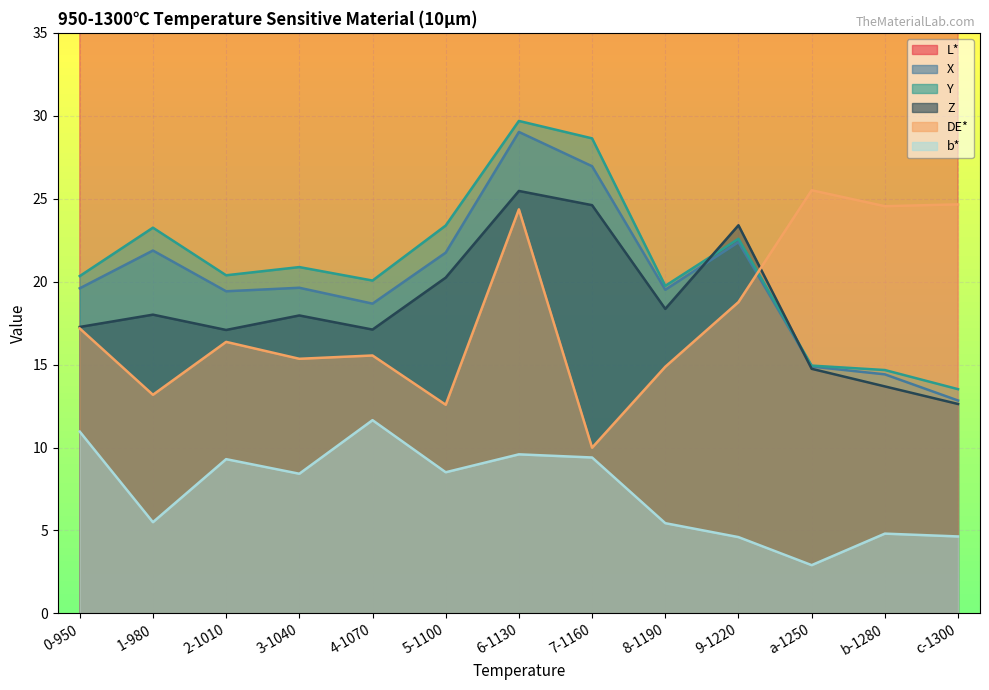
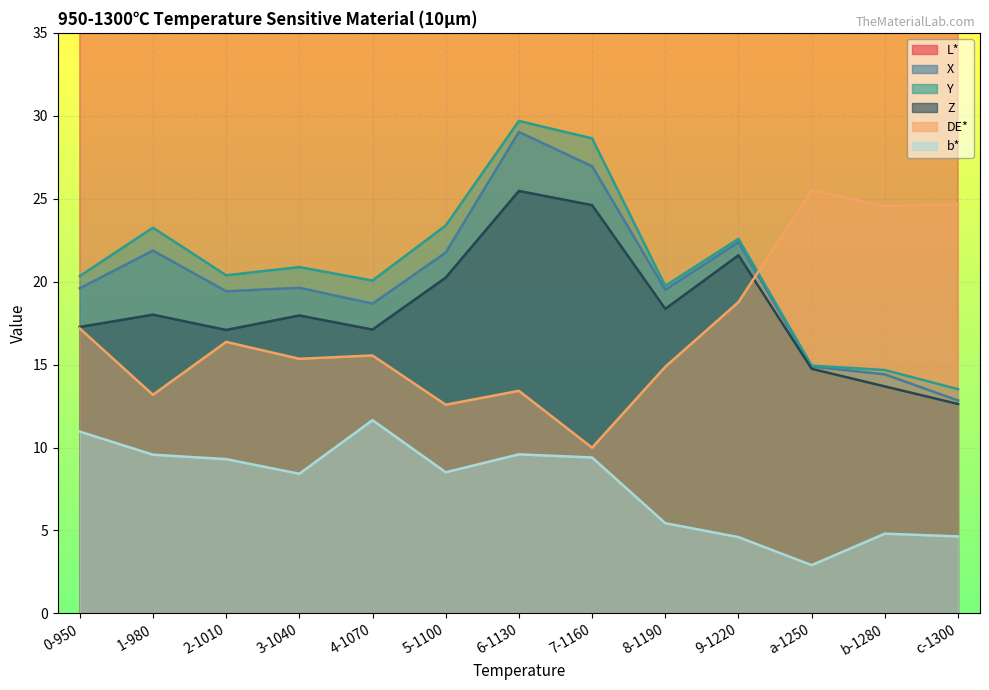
  {
    "Z": {
      "1-980": 18.0,
      "2-1010": 17.1,
      "3-1040": 18.0,
      "4-1070": 17.1,
      "5-1100": 20.2,
      "6-1130": 25.5,
      "7-1160": 24.6,
      "8-1190": 18.4,
-     "9-1220": 23.4,
+     "9-1220": 21.6,
      "b-1280": 13.7,
      "c-1300": 12.6
    },
    "DE*": {
      "1-980": 13.2,
      "2-1010": 16.4,
      "3-1040": 15.4,
      "4-1070": 15.6,
      "5-1100": 12.6,
-     "6-1130": 24.4,
+     "6-1130": 13.4,
      "7-1160": 10.0,
      "8-1190": 14.9,
      "9-1220": 18.8,
      "a-1250": 25.5,
      "b-1280": 24.6,
      "c-1300": 24.7
    },
    "b*": {
      "0-950": 11.0,
-     "1-980": 5.5,
+     "1-980": 9.6,
      "2-1010": 9.3,
      "3-1040": 8.4,
      "4-1070": 11.7,
      "5-1100": 8.5,
      "6-1130": 9.6,
      "7-1160": 9.4,
      "8-1190": 5.4,
      "9-1220": 4.6,
      "a-1250": 2.9,
      "b-1280": 4.8,
      "c-1300": 4.6
    }
  }
